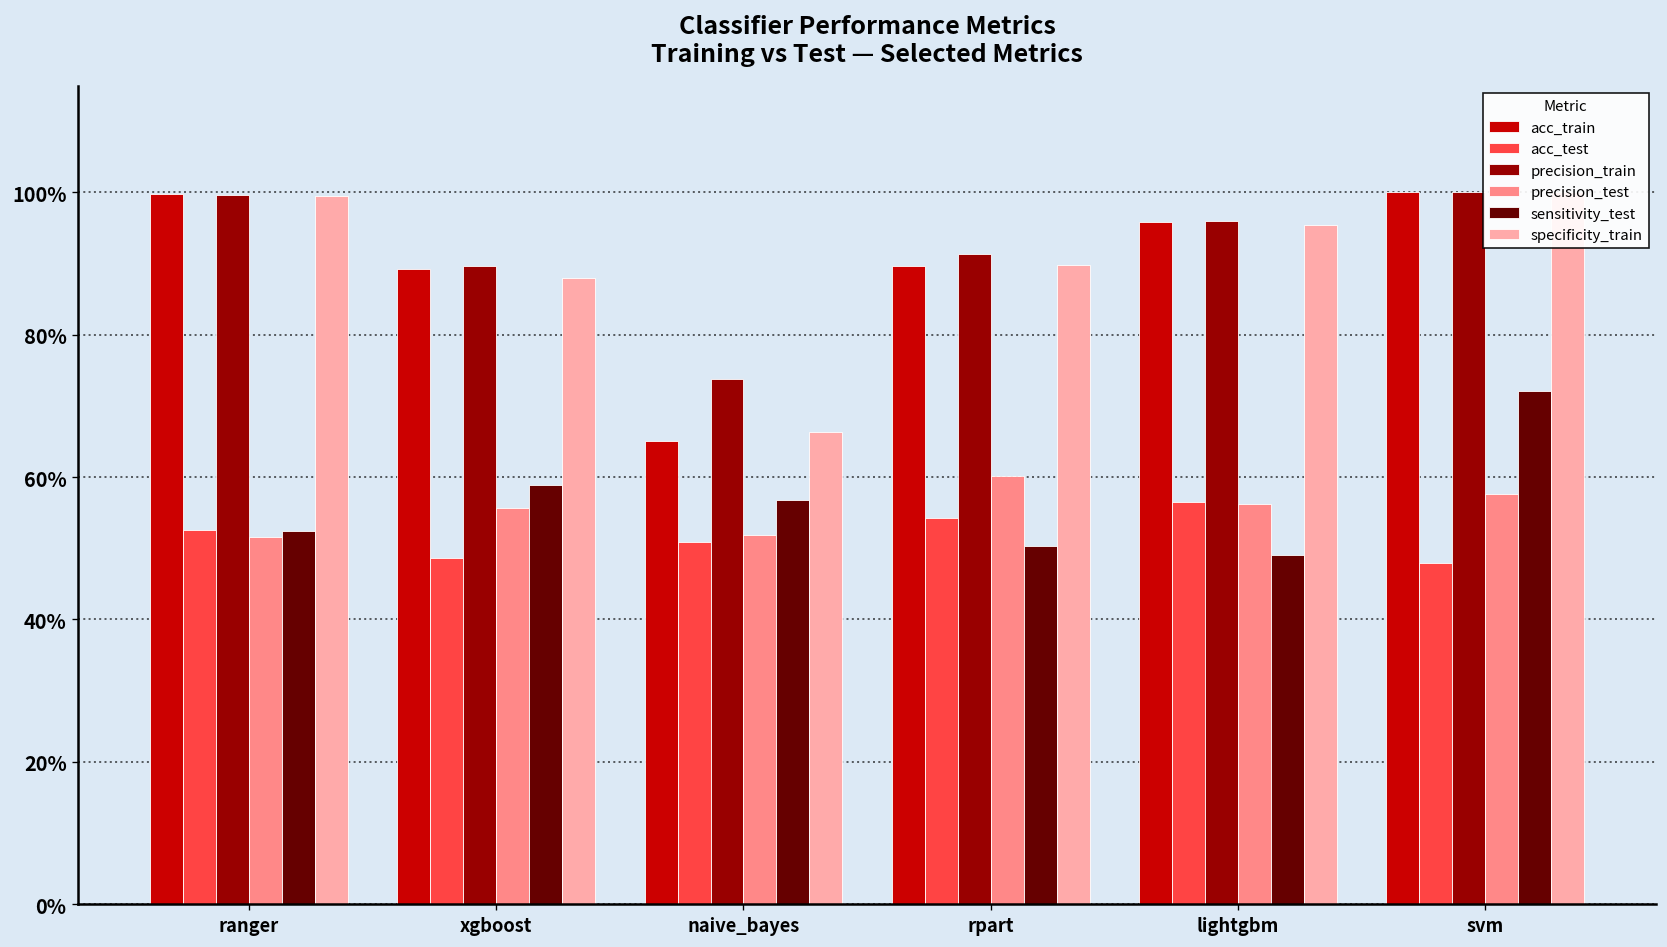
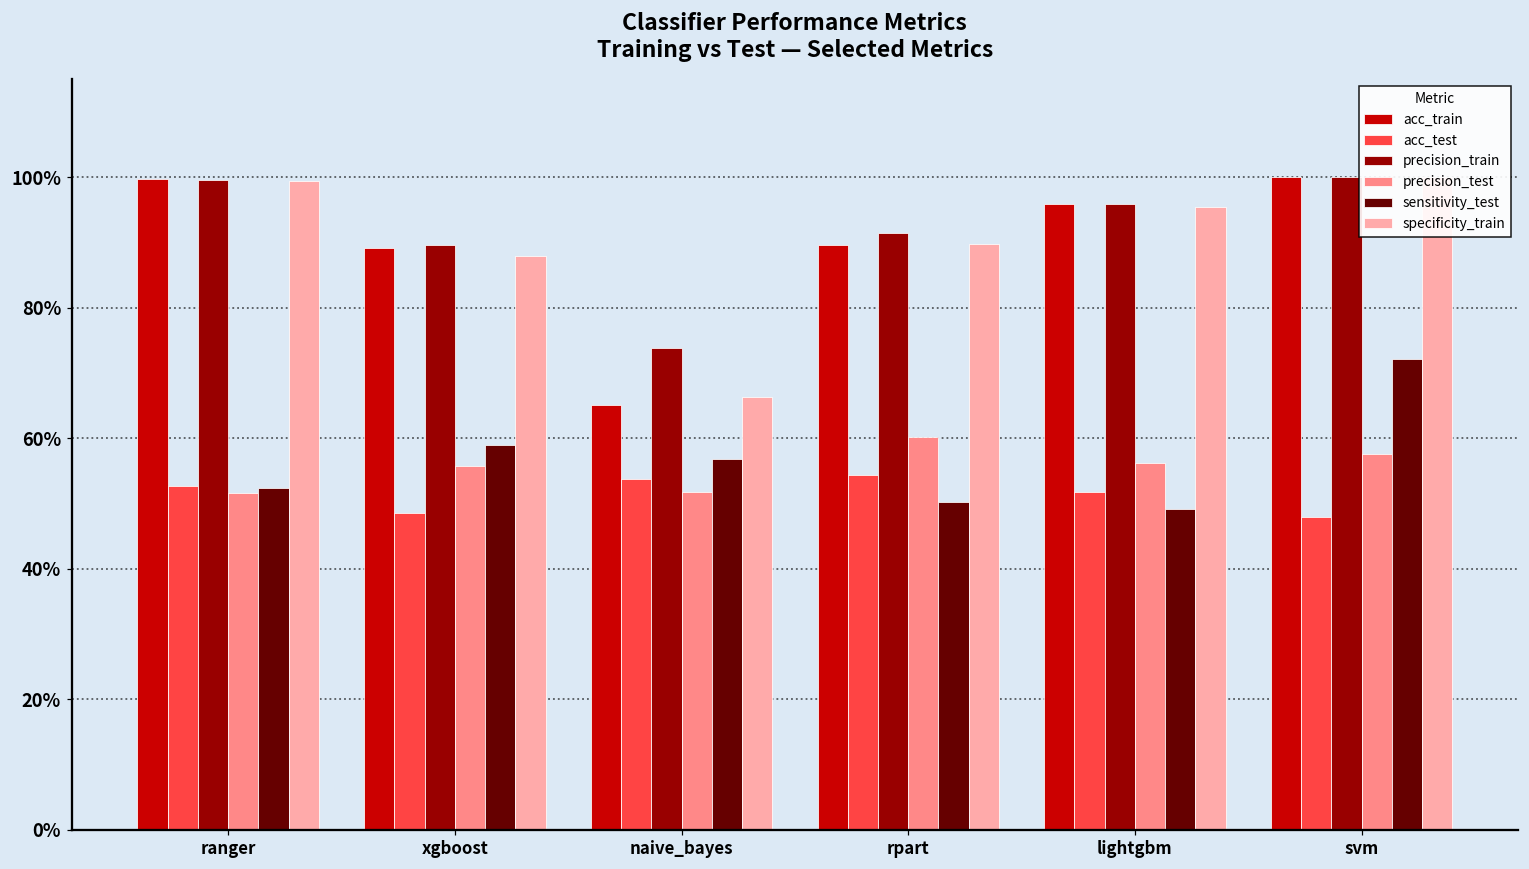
  {
    "acc_test": {
      "ranger": "53%",
      "xgboost": "49%",
-     "naive_bayes": "51%",
+     "naive_bayes": "54%",
      "rpart": "54%",
-     "lightgbm": "57%",
+     "lightgbm": "52%",
      "svm": "48%"
    }
  }
